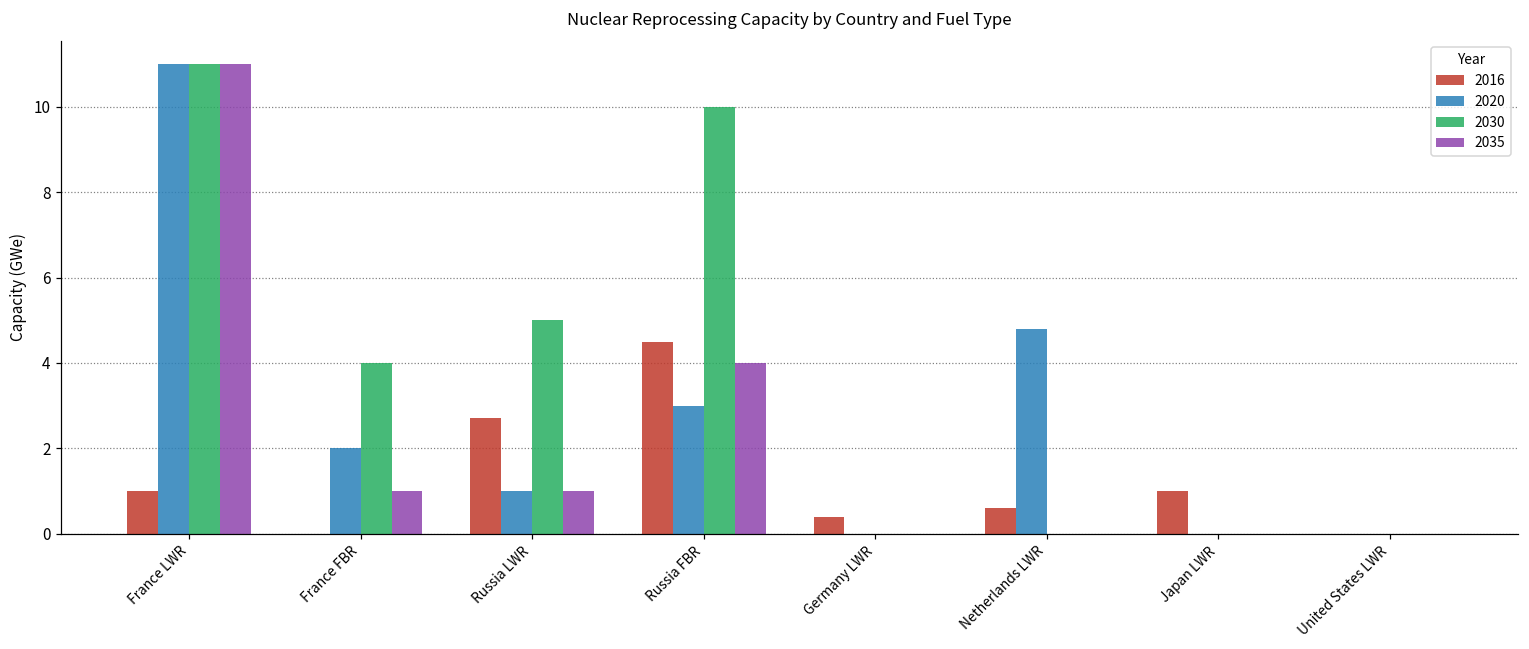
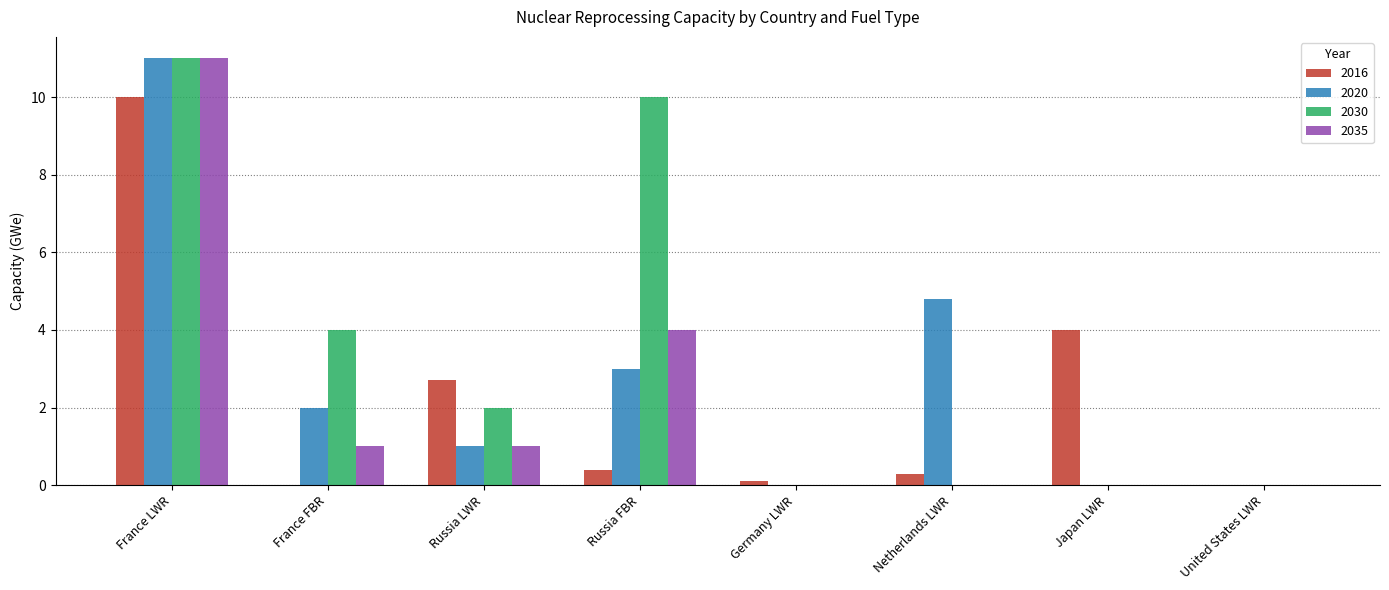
  {
    "2016": {
-     "France LWR": 1,
+     "France LWR": 10,
      "France FBR": 0.0,
      "Russia LWR": 2.7,
-     "Russia FBR": 4.5,
-     "Germany LWR": 0.4,
-     "Netherlands LWR": 0.6,
-     "Japan LWR": 1,
+     "Russia FBR": 0.4,
+     "Germany LWR": 0.1,
+     "Netherlands LWR": 0.3,
+     "Japan LWR": 4,
      "United States LWR": 0.0
    },
    "2020": {
      "France LWR": 11.0,
      "France FBR": 2.0,
      "Russia LWR": 1.0,
      "Russia FBR": 3.0,
      "Germany LWR": 0.0,
      "Netherlands LWR": 4.8,
      "Japan LWR": 0.0,
      "United States LWR": 0.0
    },
    "2030": {
      "France LWR": 11,
      "France FBR": 4,
-     "Russia LWR": 5,
+     "Russia LWR": 2,
      "Russia FBR": 10,
      "Germany LWR": 0,
      "Netherlands LWR": 0,
      "Japan LWR": 0,
      "United States LWR": 0
    },
    "2035": {
      "France LWR": 11.0,
      "France FBR": 1.0,
      "Russia LWR": 1.0,
      "Russia FBR": 4.0,
      "Germany LWR": 0.0,
      "Netherlands LWR": 0.0,
      "Japan LWR": 0.0,
      "United States LWR": 0.0
    }
  }
